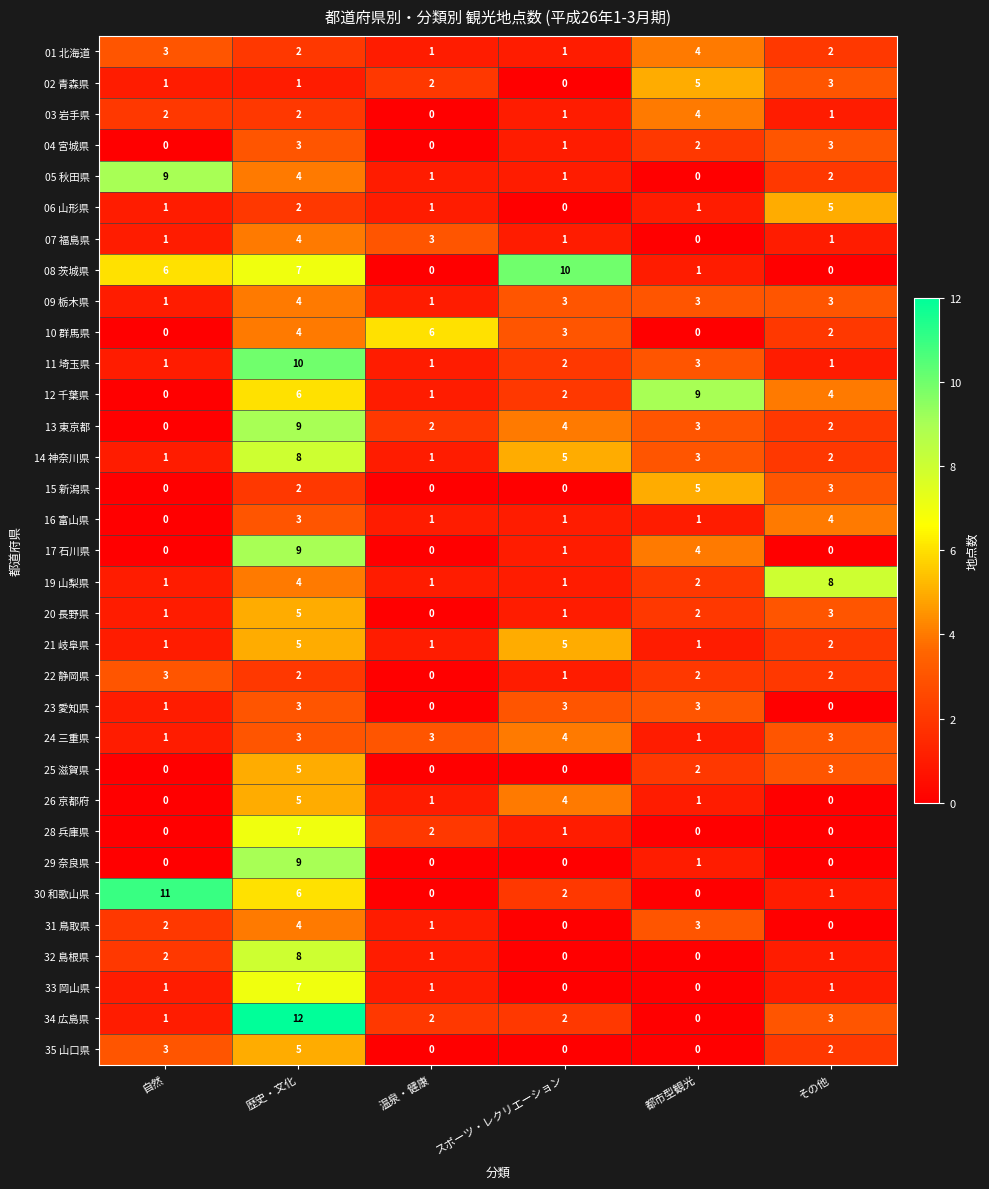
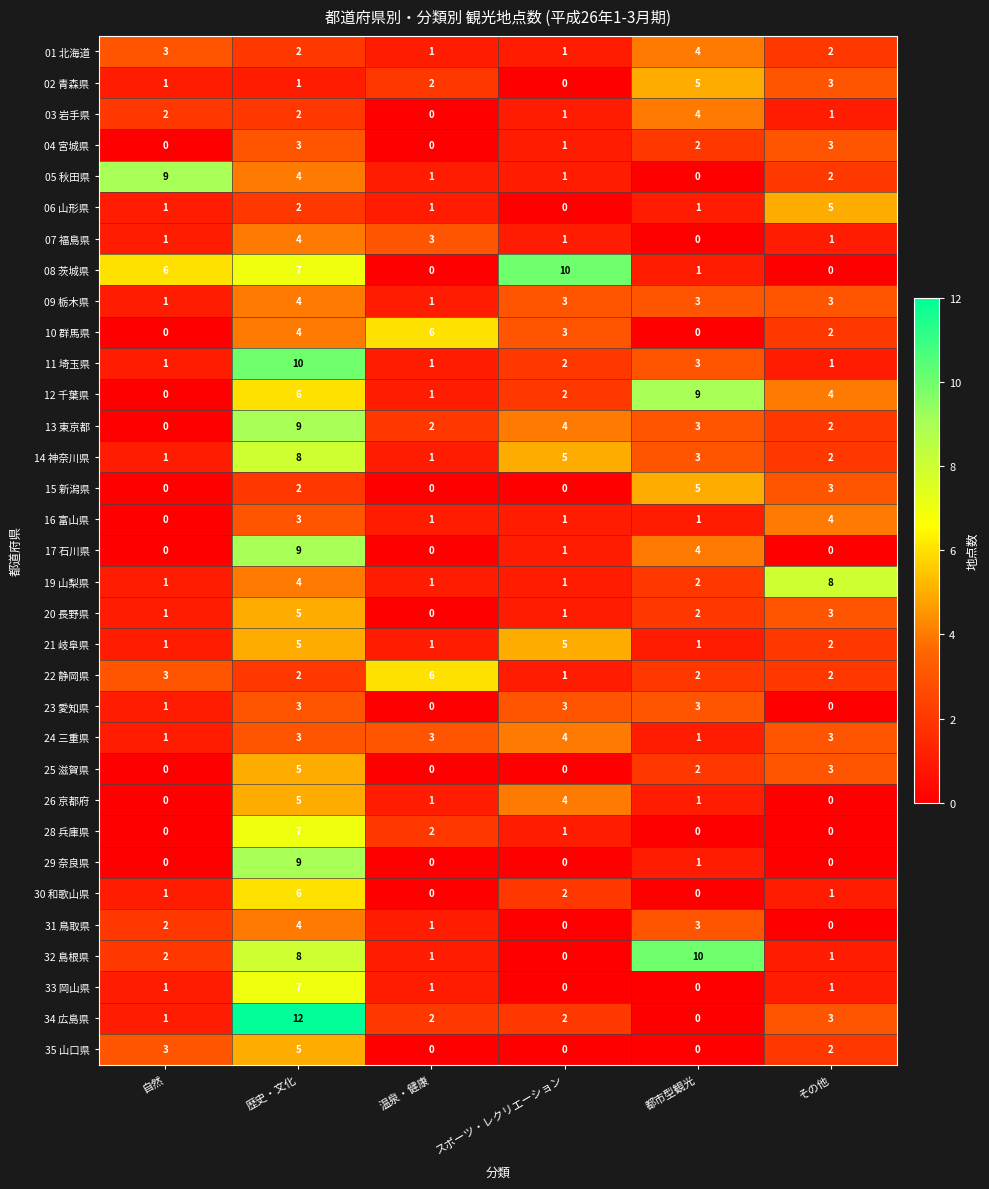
  {
    "01 北海道": {
      "自然": 3,
      "歴史・文化": 2,
      "温泉・健康": 1,
      "スポーツ・レクリエーション": 1,
      "都市型観光": 4,
      "その他": 2
    },
    "02 青森県": {
      "自然": 1,
      "歴史・文化": 1,
      "温泉・健康": 2,
      "スポーツ・レクリエーション": 0,
      "都市型観光": 5,
      "その他": 3
    },
    "03 岩手県": {
      "自然": 2,
      "歴史・文化": 2,
      "温泉・健康": 0,
      "スポーツ・レクリエーション": 1,
      "都市型観光": 4,
      "その他": 1
    },
    "04 宮城県": {
      "自然": 0,
      "歴史・文化": 3,
      "温泉・健康": 0,
      "スポーツ・レクリエーション": 1,
      "都市型観光": 2,
      "その他": 3
    },
    "05 秋田県": {
      "自然": 9,
      "歴史・文化": 4,
      "温泉・健康": 1,
      "スポーツ・レクリエーション": 1,
      "都市型観光": 0,
      "その他": 2
    },
    "06 山形県": {
      "自然": 1,
      "歴史・文化": 2,
      "温泉・健康": 1,
      "スポーツ・レクリエーション": 0,
      "都市型観光": 1,
      "その他": 5
    },
    "07 福島県": {
      "自然": 1,
      "歴史・文化": 4,
      "温泉・健康": 3,
      "スポーツ・レクリエーション": 1,
      "都市型観光": 0,
      "その他": 1
    },
    "08 茨城県": {
      "自然": 6,
      "歴史・文化": 7,
      "温泉・健康": 0,
      "スポーツ・レクリエーション": 10,
      "都市型観光": 1,
      "その他": 0
    },
    "09 栃木県": {
      "自然": 1,
      "歴史・文化": 4,
      "温泉・健康": 1,
      "スポーツ・レクリエーション": 3,
      "都市型観光": 3,
      "その他": 3
    },
    "10 群馬県": {
      "自然": 0,
      "歴史・文化": 4,
      "温泉・健康": 6,
      "スポーツ・レクリエーション": 3,
      "都市型観光": 0,
      "その他": 2
    },
    "11 埼玉県": {
      "自然": 1,
      "歴史・文化": 10,
      "温泉・健康": 1,
      "スポーツ・レクリエーション": 2,
      "都市型観光": 3,
      "その他": 1
    },
    "12 千葉県": {
      "自然": 0,
      "歴史・文化": 6,
      "温泉・健康": 1,
      "スポーツ・レクリエーション": 2,
      "都市型観光": 9,
      "その他": 4
    },
    "13 東京都": {
      "自然": 0,
      "歴史・文化": 9,
      "温泉・健康": 2,
      "スポーツ・レクリエーション": 4,
      "都市型観光": 3,
      "その他": 2
    },
    "14 神奈川県": {
      "自然": 1,
      "歴史・文化": 8,
      "温泉・健康": 1,
      "スポーツ・レクリエーション": 5,
      "都市型観光": 3,
      "その他": 2
    },
    "15 新潟県": {
      "自然": 0,
      "歴史・文化": 2,
      "温泉・健康": 0,
      "スポーツ・レクリエーション": 0,
      "都市型観光": 5,
      "その他": 3
    },
    "16 富山県": {
      "自然": 0,
      "歴史・文化": 3,
      "温泉・健康": 1,
      "スポーツ・レクリエーション": 1,
      "都市型観光": 1,
      "その他": 4
    },
    "17 石川県": {
      "自然": 0,
      "歴史・文化": 9,
      "温泉・健康": 0,
      "スポーツ・レクリエーション": 1,
      "都市型観光": 4,
      "その他": 0
    },
    "19 山梨県": {
      "自然": 1,
      "歴史・文化": 4,
      "温泉・健康": 1,
      "スポーツ・レクリエーション": 1,
      "都市型観光": 2,
      "その他": 8
    },
    "20 長野県": {
      "自然": 1,
      "歴史・文化": 5,
      "温泉・健康": 0,
      "スポーツ・レクリエーション": 1,
      "都市型観光": 2,
      "その他": 3
    },
    "21 岐阜県": {
      "自然": 1,
      "歴史・文化": 5,
      "温泉・健康": 1,
      "スポーツ・レクリエーション": 5,
      "都市型観光": 1,
      "その他": 2
    },
    "22 静岡県": {
      "自然": 3,
      "歴史・文化": 2,
-     "温泉・健康": 0,
+     "温泉・健康": 6,
      "スポーツ・レクリエーション": 1,
      "都市型観光": 2,
      "その他": 2
    },
    "23 愛知県": {
      "自然": 1,
      "歴史・文化": 3,
      "温泉・健康": 0,
      "スポーツ・レクリエーション": 3,
      "都市型観光": 3,
      "その他": 0
    },
    "24 三重県": {
      "自然": 1,
      "歴史・文化": 3,
      "温泉・健康": 3,
      "スポーツ・レクリエーション": 4,
      "都市型観光": 1,
      "その他": 3
    },
    "25 滋賀県": {
      "自然": 0,
      "歴史・文化": 5,
      "温泉・健康": 0,
      "スポーツ・レクリエーション": 0,
      "都市型観光": 2,
      "その他": 3
    },
    "26 京都府": {
      "自然": 0,
      "歴史・文化": 5,
      "温泉・健康": 1,
      "スポーツ・レクリエーション": 4,
      "都市型観光": 1,
      "その他": 0
    },
    "28 兵庫県": {
      "自然": 0,
      "歴史・文化": 7,
      "温泉・健康": 2,
      "スポーツ・レクリエーション": 1,
      "都市型観光": 0,
      "その他": 0
    },
    "29 奈良県": {
      "自然": 0,
      "歴史・文化": 9,
      "温泉・健康": 0,
      "スポーツ・レクリエーション": 0,
      "都市型観光": 1,
      "その他": 0
    },
    "30 和歌山県": {
-     "自然": 11,
+     "自然": 1,
      "歴史・文化": 6,
      "温泉・健康": 0,
      "スポーツ・レクリエーション": 2,
      "都市型観光": 0,
      "その他": 1
    },
    "31 鳥取県": {
      "自然": 2,
      "歴史・文化": 4,
      "温泉・健康": 1,
      "スポーツ・レクリエーション": 0,
      "都市型観光": 3,
      "その他": 0
    },
    "32 島根県": {
      "自然": 2,
      "歴史・文化": 8,
      "温泉・健康": 1,
      "スポーツ・レクリエーション": 0,
-     "都市型観光": 0,
+     "都市型観光": 10,
      "その他": 1
    },
    "33 岡山県": {
      "自然": 1,
      "歴史・文化": 7,
      "温泉・健康": 1,
      "スポーツ・レクリエーション": 0,
      "都市型観光": 0,
      "その他": 1
    },
    "34 広島県": {
      "自然": 1,
      "歴史・文化": 12,
      "温泉・健康": 2,
      "スポーツ・レクリエーション": 2,
      "都市型観光": 0,
      "その他": 3
    },
    "35 山口県": {
      "自然": 3,
      "歴史・文化": 5,
      "温泉・健康": 0,
      "スポーツ・レクリエーション": 0,
      "都市型観光": 0,
      "その他": 2
    }
  }
